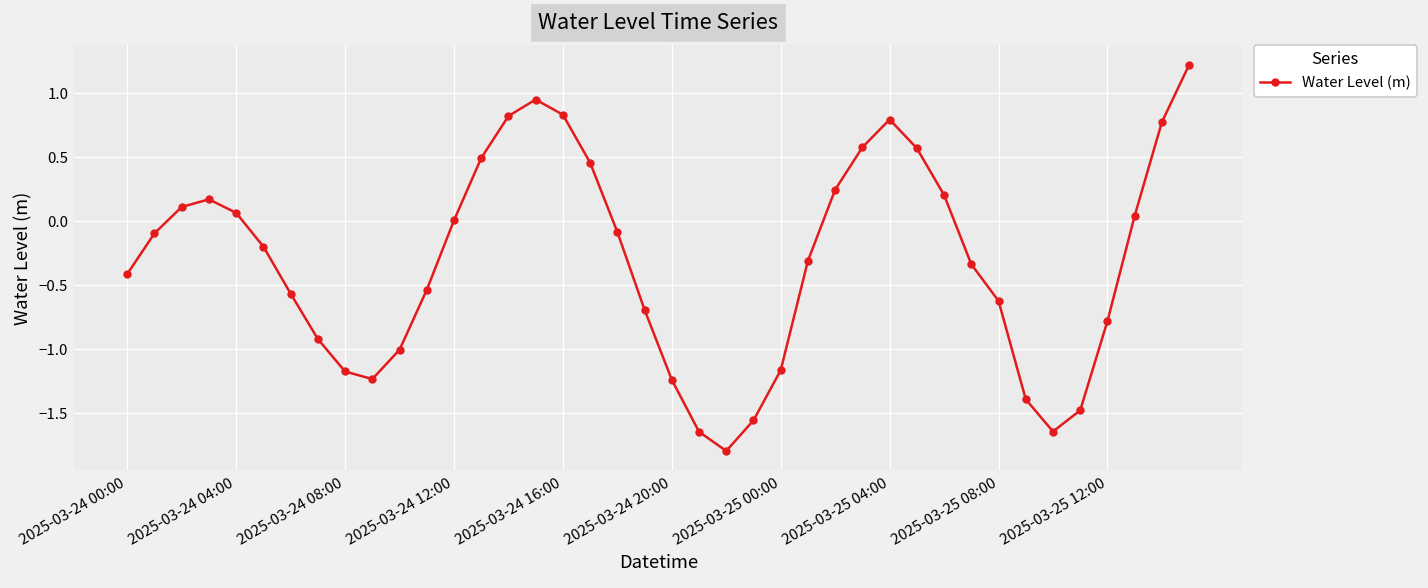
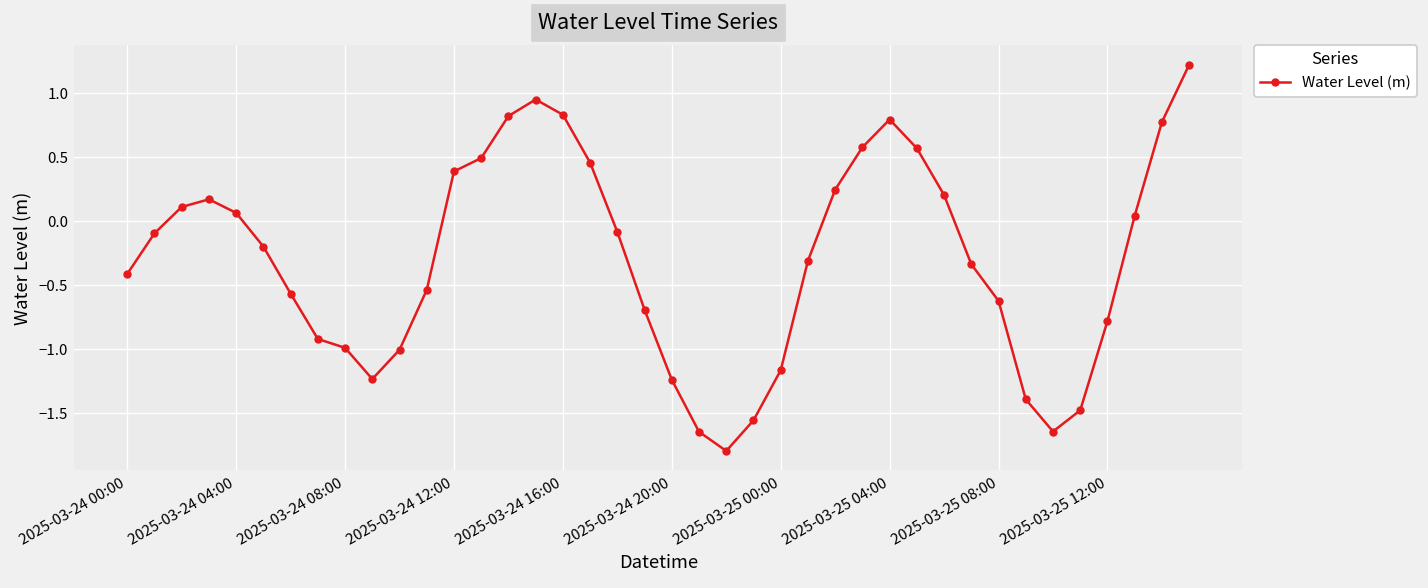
  {
    "2025-03-24 00:00": -0.41,
    "2025-03-24 04:00": 0.06,
-   "2025-03-24 08:00": -1.17,
-   "2025-03-24 12:00": 0.01,
+   "2025-03-24 08:00": -0.99,
+   "2025-03-24 12:00": 0.39,
    "2025-03-24 16:00": 0.83,
    "2025-03-24 20:00": -1.24,
    "2025-03-25 00:00": -1.16,
    "2025-03-25 04:00": 0.79,
    "2025-03-25 08:00": -0.62,
    "2025-03-25 12:00": -0.78
  }
